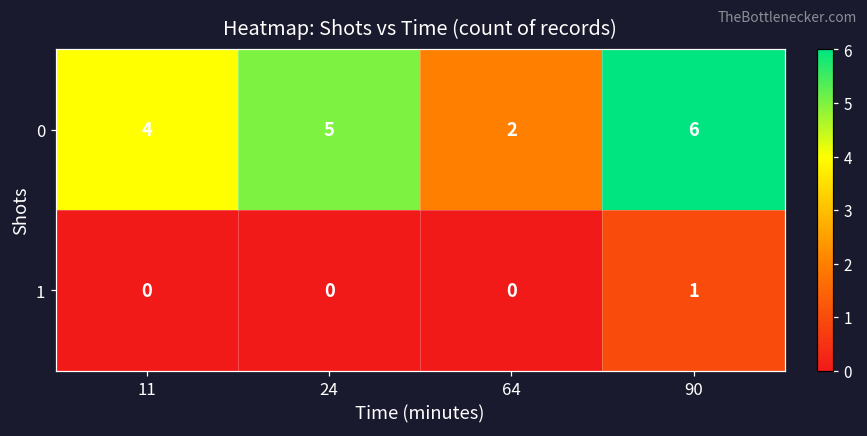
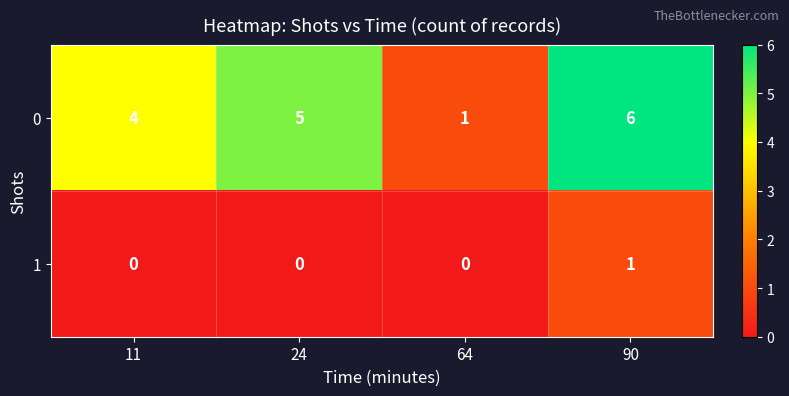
  {
    "0": {
      "11": 4,
      "24": 5,
-     "64": 2,
+     "64": 1,
      "90": 6
    },
    "1": {
      "11": 0,
      "24": 0,
      "64": 0,
      "90": 1
    }
  }
